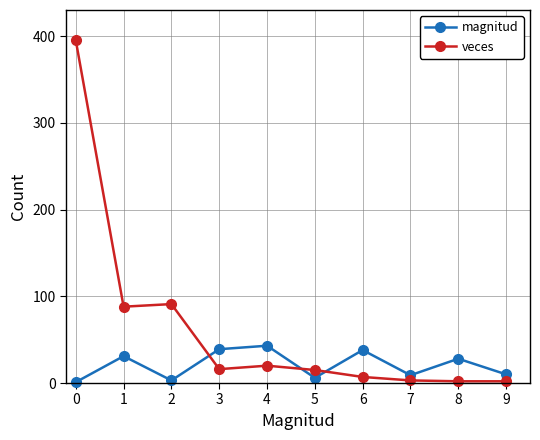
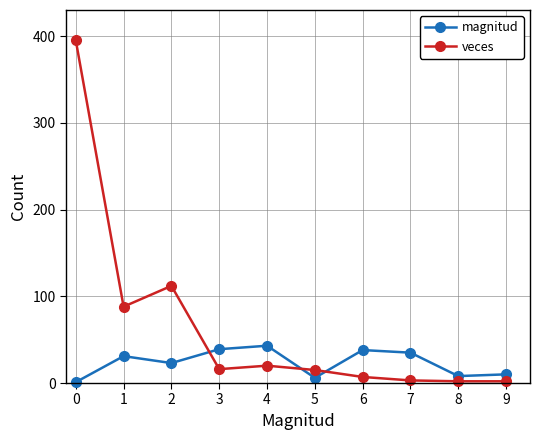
  {
    "magnitud": {
      "0": 0,
      "1": 30,
-     "2": 0,
+     "2": 20,
      "3": 40,
      "4": 40,
      "5": 10,
      "6": 40,
-     "7": 10,
-     "8": 30,
+     "7": 40,
+     "8": 10,
      "9": 10
    },
    "veces": {
      "0": 400,
      "1": 90,
-     "2": 90,
+     "2": 110,
      "3": 20,
      "4": 20,
      "5": 20,
      "6": 10,
      "7": 0,
      "8": 0,
      "9": 0
    }
  }
